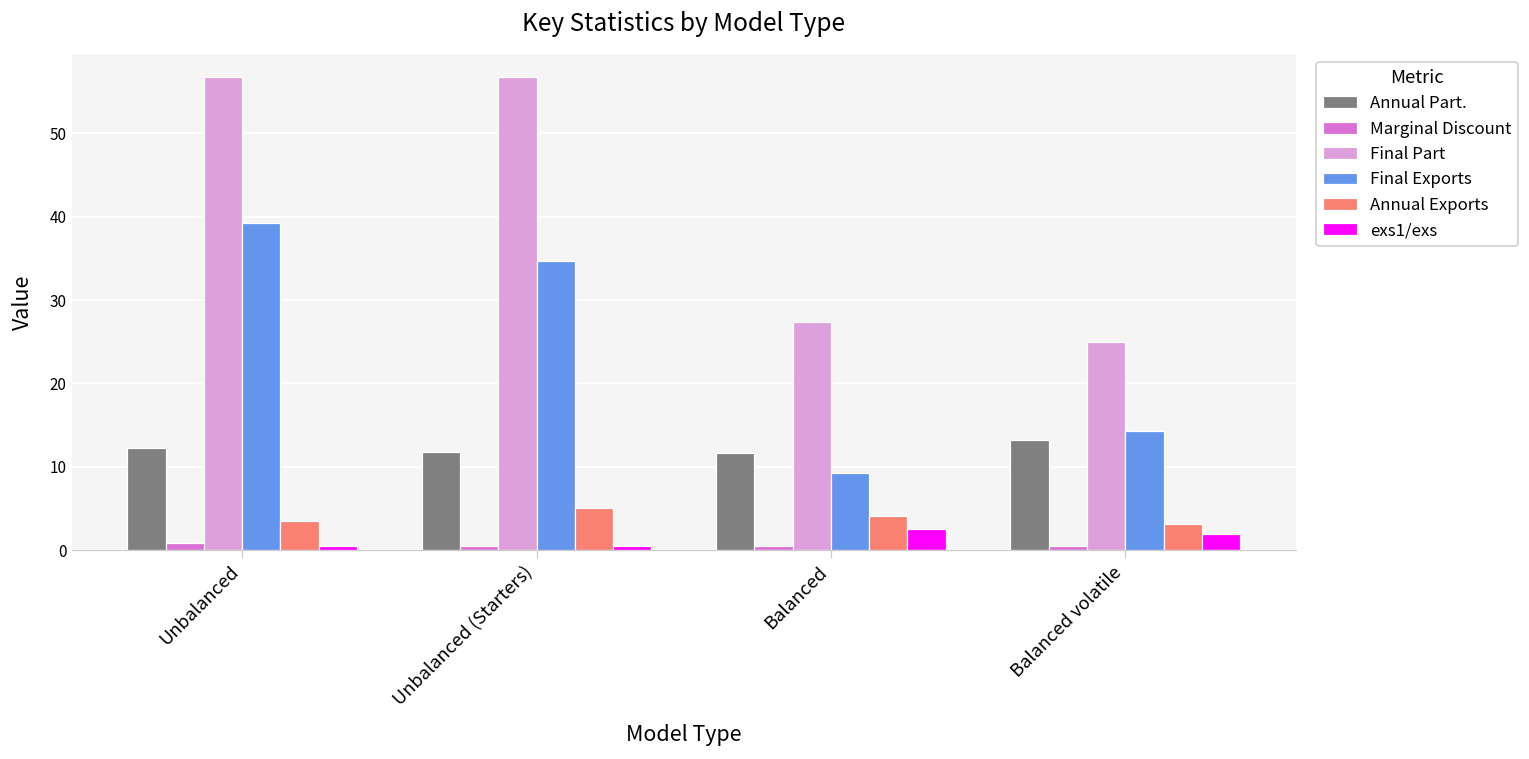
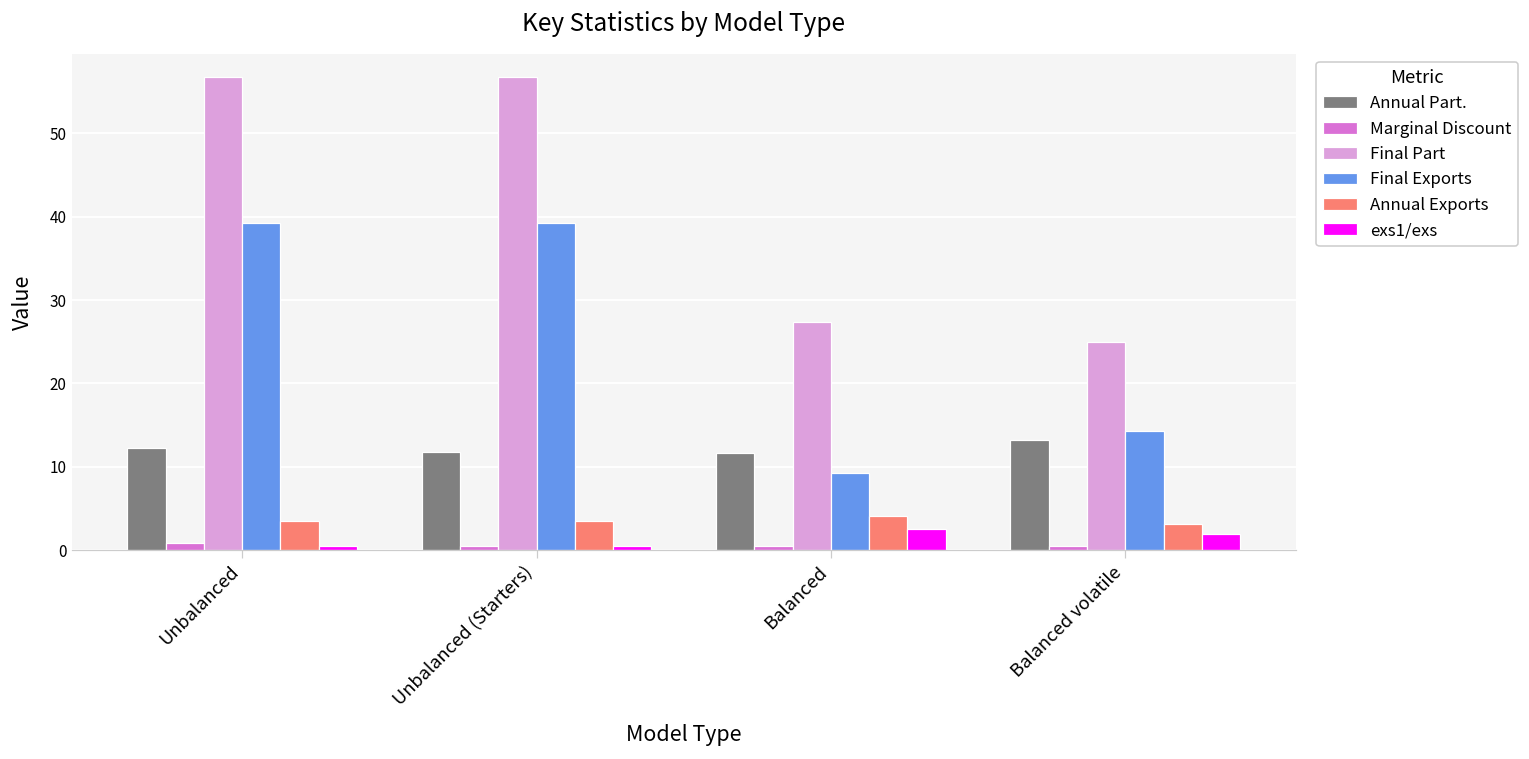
  {
    "Annual Part.": {
      "Unbalanced": 12,
      "Unbalanced (Starters)": 12,
      "Balanced": 12,
      "Balanced volatile": 13
    },
    "Final Exports": {
      "Unbalanced": 39,
-     "Unbalanced (Starters)": 35,
+     "Unbalanced (Starters)": 39,
      "Balanced": 9,
      "Balanced volatile": 14
    },
    "Annual Exports": {
      "Unbalanced": 4,
-     "Unbalanced (Starters)": 5,
+     "Unbalanced (Starters)": 4,
      "Balanced": 4,
      "Balanced volatile": 3
    },
    "exs1/exs": {
      "Unbalanced": 0,
      "Unbalanced (Starters)": 0,
      "Balanced": 3,
      "Balanced volatile": 2
    }
  }
